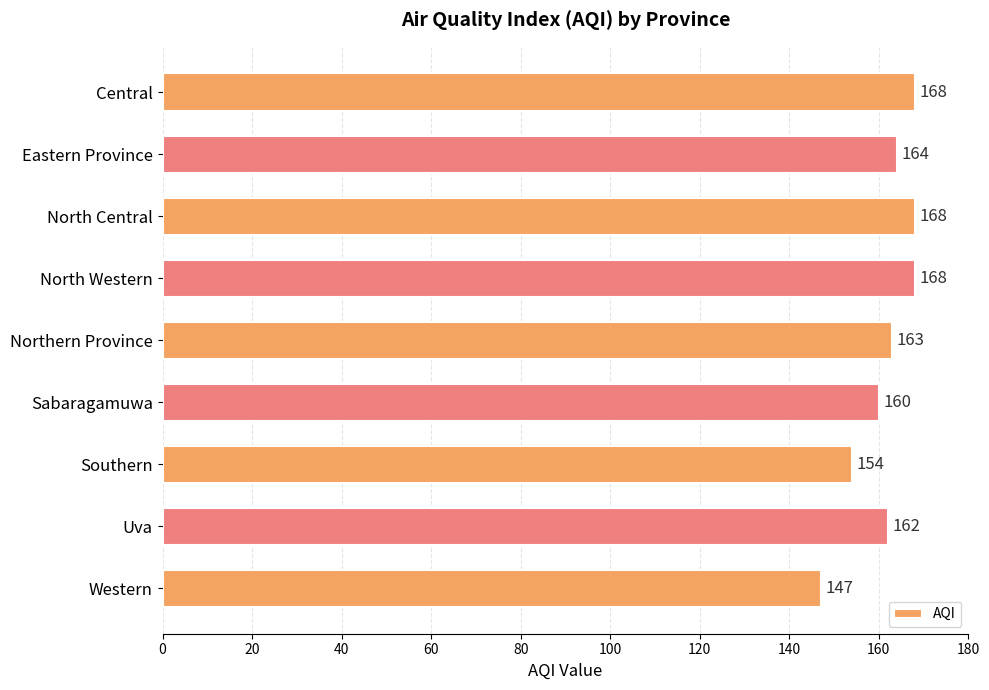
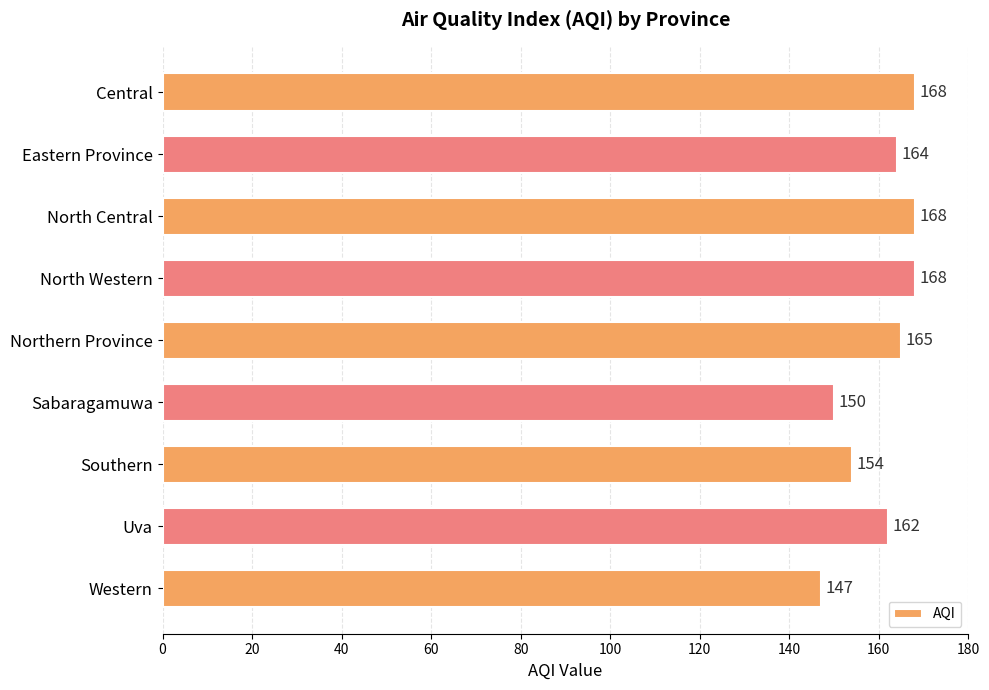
  {
    "Central": 168,
    "Eastern Province": 164,
    "North Central": 168,
    "North Western": 168,
-   "Northern Province": 163,
-   "Sabaragamuwa": 160,
+   "Northern Province": 165,
+   "Sabaragamuwa": 150,
    "Southern": 154,
    "Uva": 162,
    "Western": 147
  }
